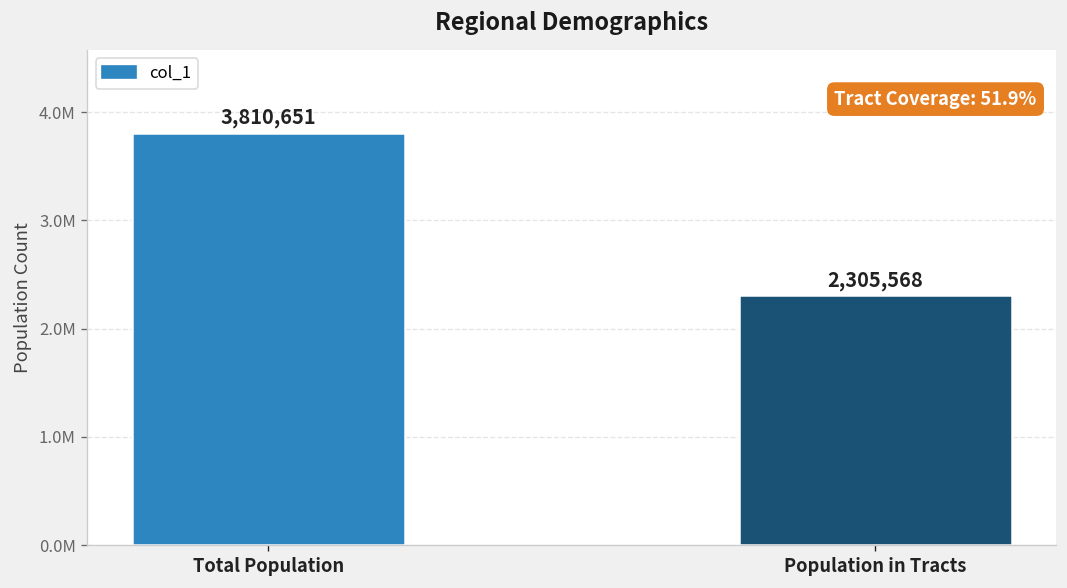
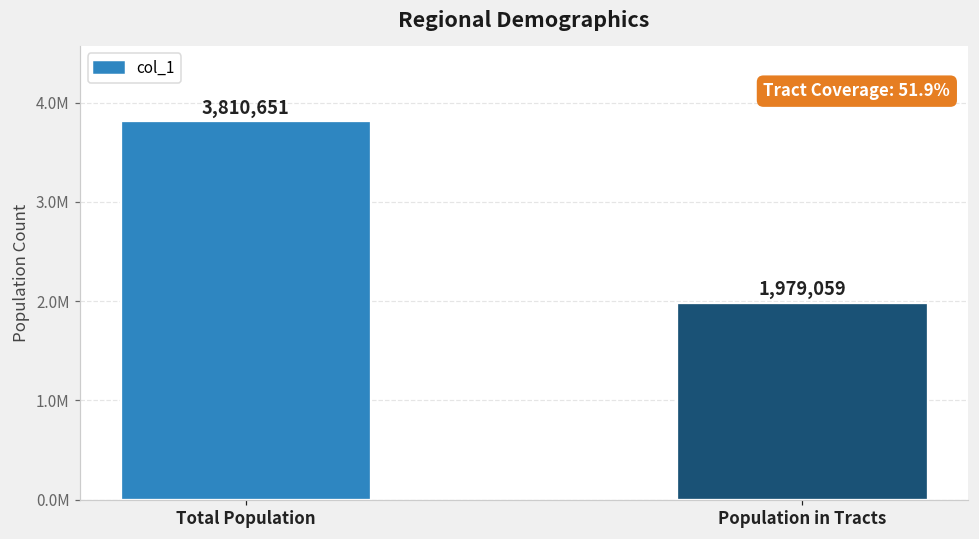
  {
    "Total Population": "3,810,651",
-   "Population in Tracts": "2,305,568"
+   "Population in Tracts": "1,979,059"
  }
